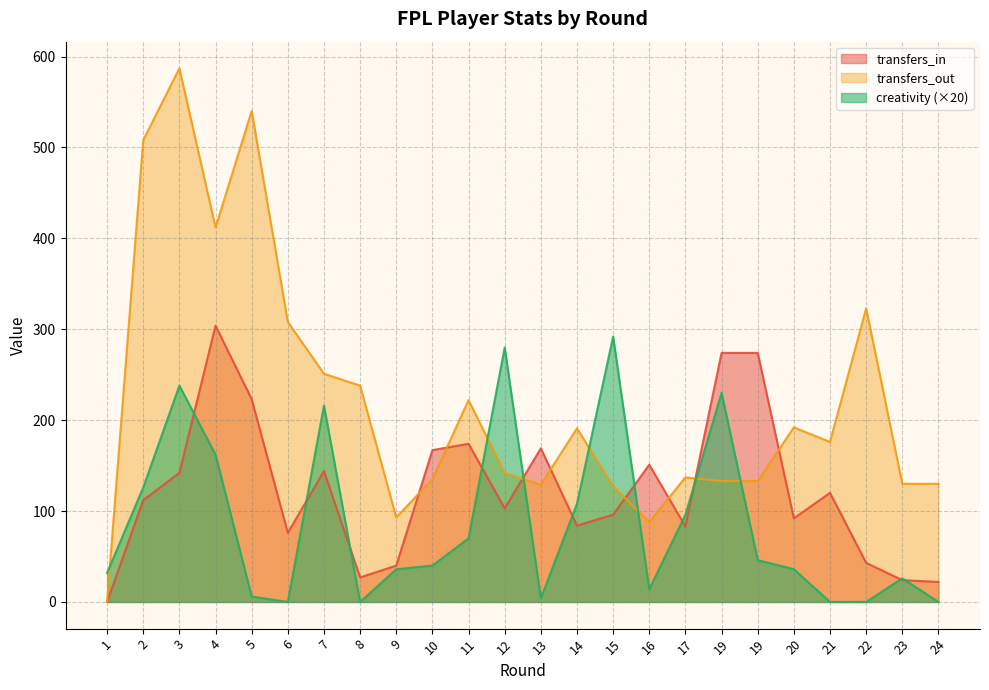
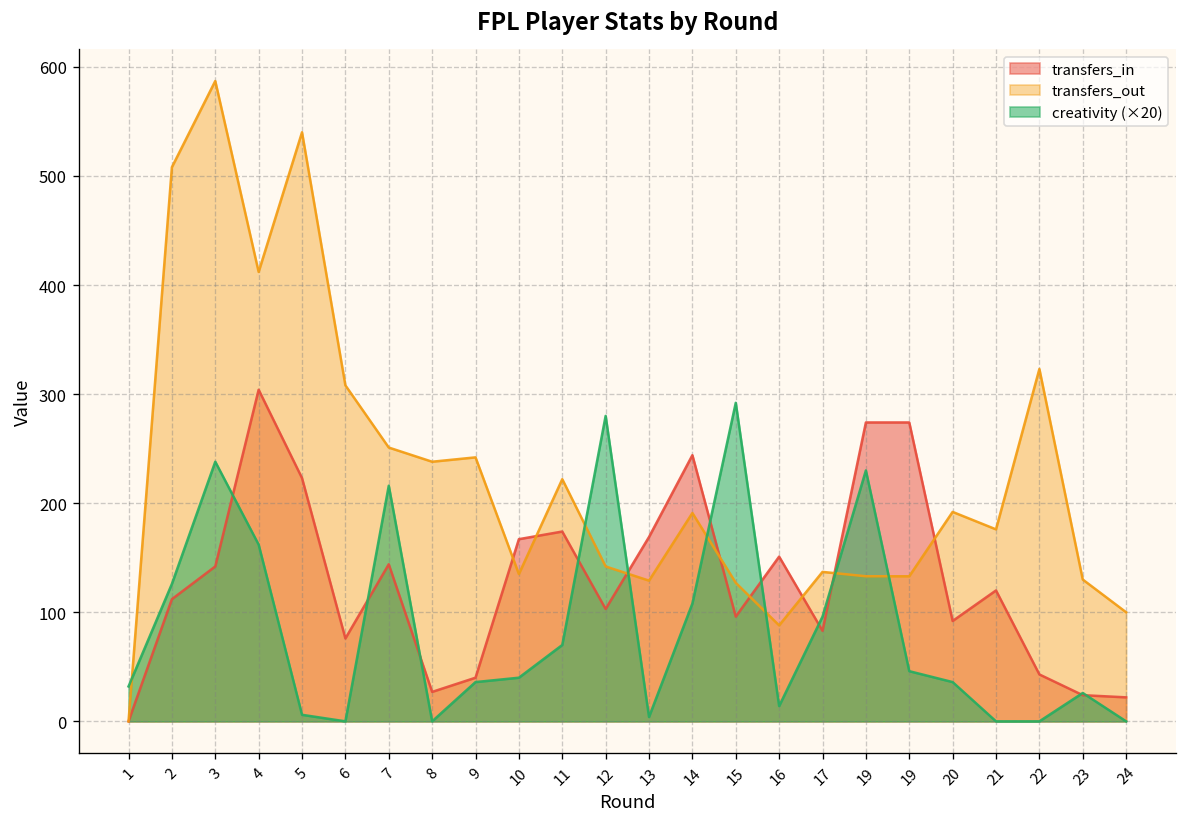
  {
    "transfers_in": {
      "2": 110,
      "3": 140,
      "4": 300,
      "5": 220,
      "6": 80,
      "7": 140,
      "8": 30,
      "9": 40,
      "10": 170,
      "11": 170,
      "12": 100,
      "13": 170,
-     "14": 80,
+     "14": 240,
      "15": 100,
      "16": 150,
      "17": 80,
      "20": 90,
      "21": 120,
      "22": 40,
      "24": 20
    },
    "transfers_out": {
      "2": 510,
      "3": 590,
      "4": 410,
      "5": 540,
      "6": 310,
      "7": 250,
      "8": 240,
-     "9": 90,
+     "9": 240,
      "10": 140,
      "11": 220,
      "12": 140,
      "13": 130,
      "14": 190,
      "15": 130,
      "16": 90,
      "17": 140,
      "20": 190,
      "21": 180,
      "22": 320,
      "23": 130,
-     "24": 130
+     "24": 100
    },
    "creativity (×20)": {
      "1": 30,
      "2": 130,
      "3": 240,
      "4": 160,
      "5": 10,
      "6": 0,
      "7": 220,
      "8": 0,
      "9": 40,
      "10": 40,
      "11": 70,
      "12": 280,
      "13": 0,
      "14": 110,
      "15": 290,
      "16": 10,
      "17": 100,
      "20": 40,
      "21": 0,
      "22": 0,
      "24": 0
    }
  }
